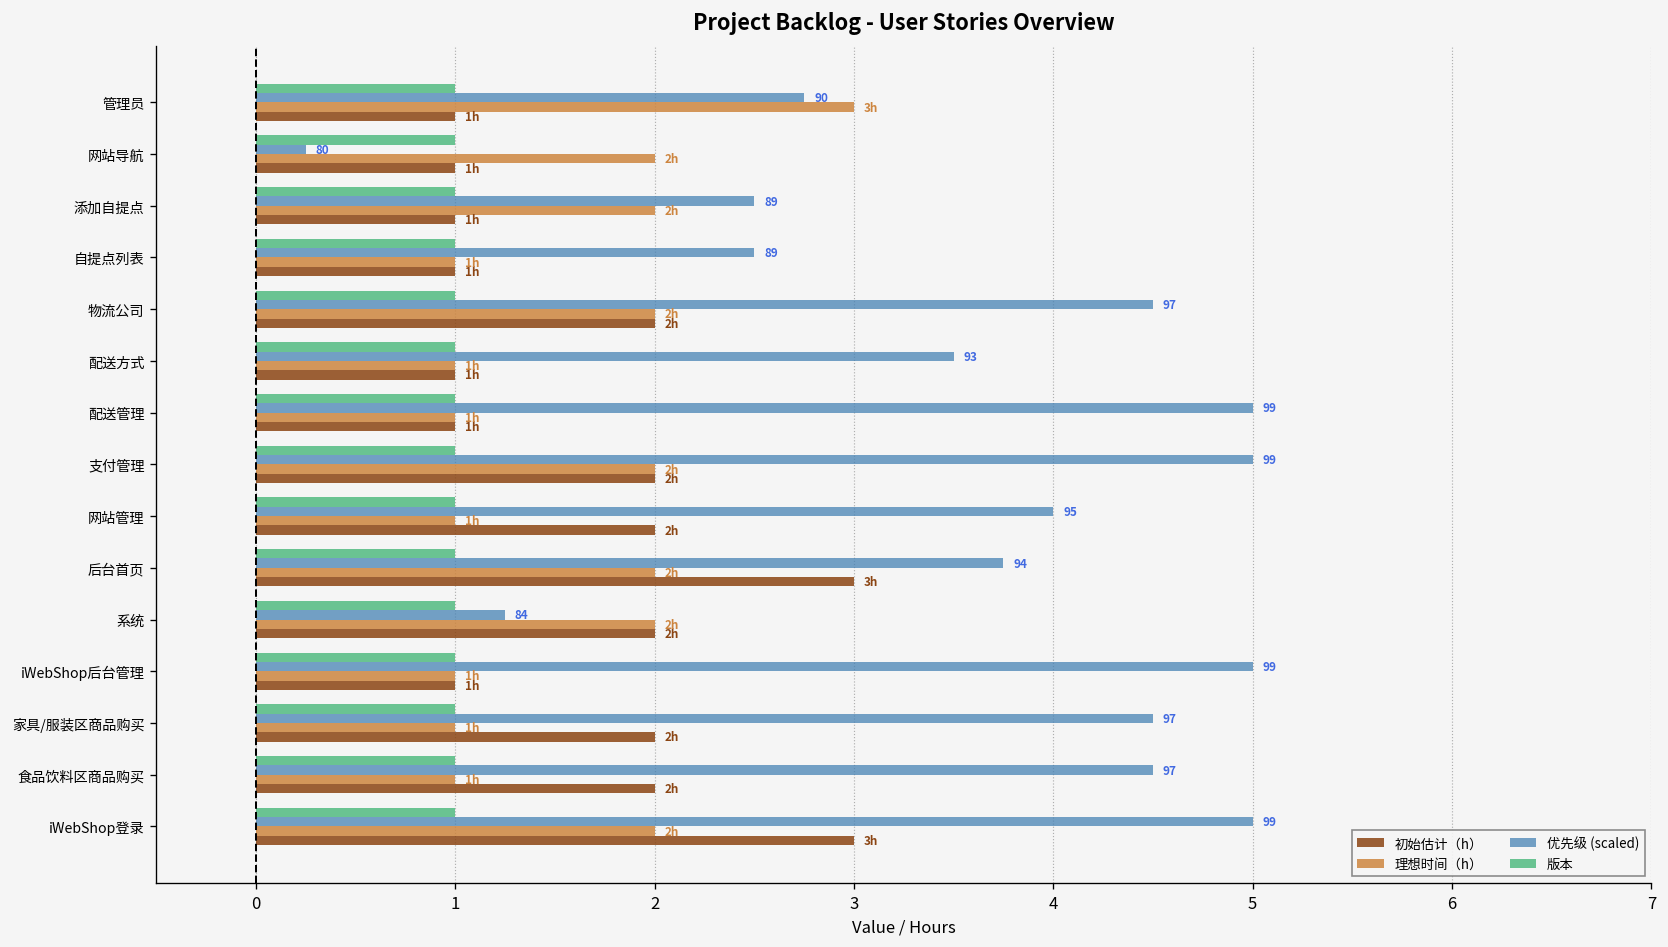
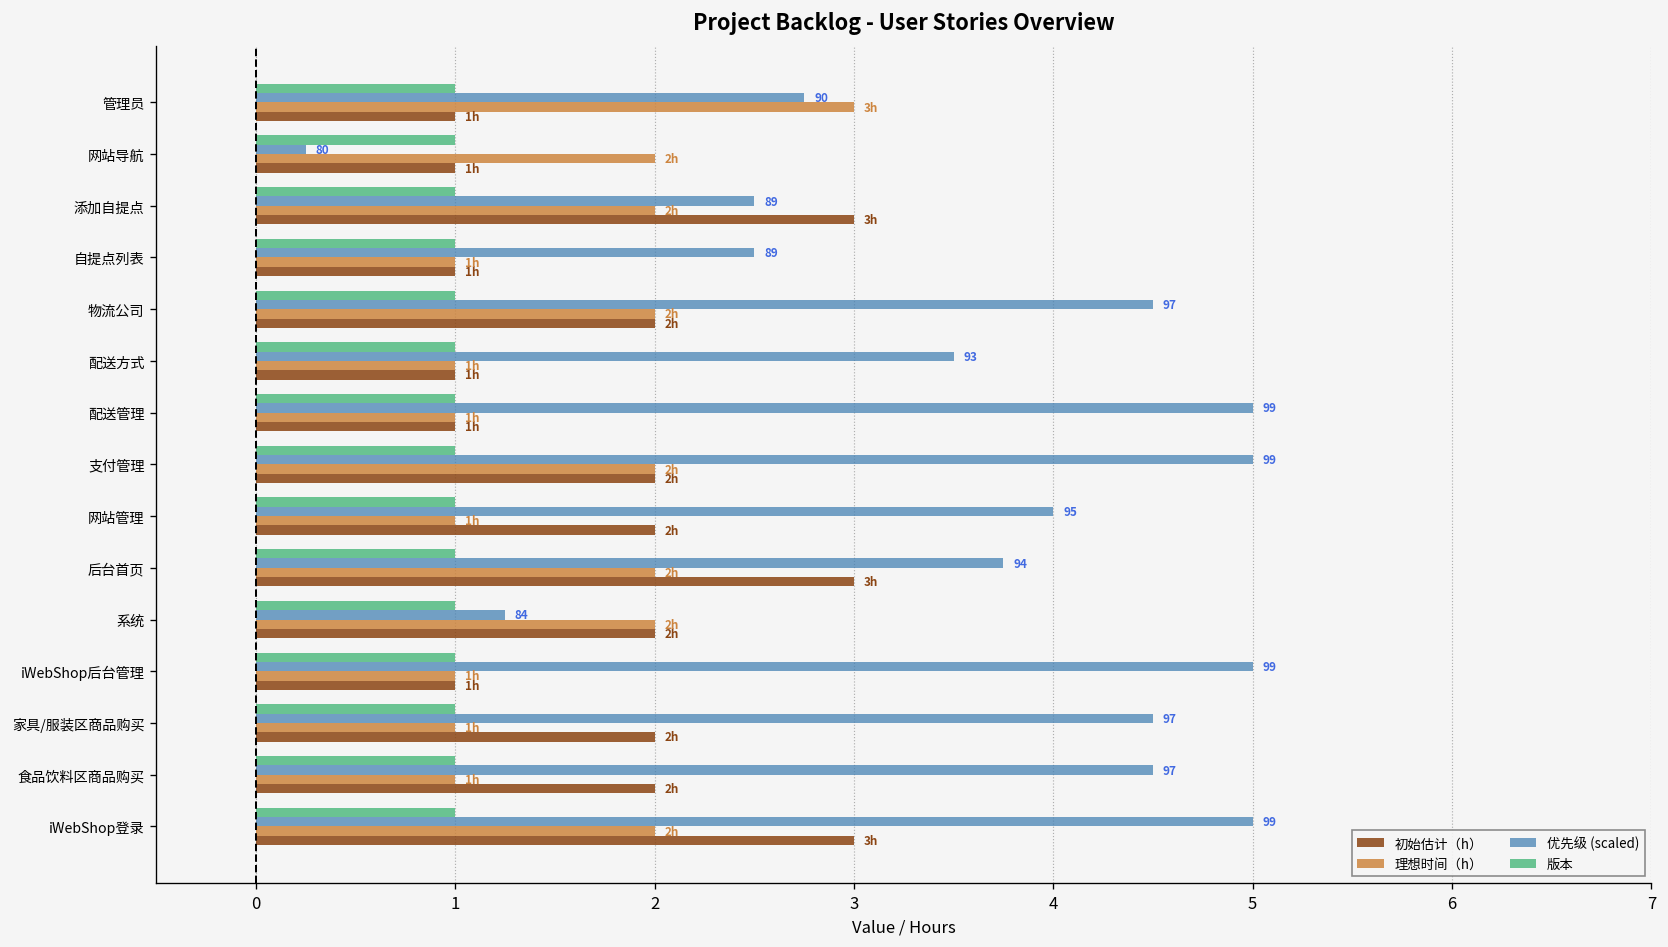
  {
    "初始估计（h）": {
      "管理员": "1h",
      "网站导航": "1h",
-     "添加自提点": "1h",
+     "添加自提点": "3h",
      "网站管理": "2h",
      "后台首页": "3h",
      "家具/服装区商品购买": "2h",
      "食品饮料区商品购买": "2h",
      "iWebShop登录": "3h"
    },
    "理想时间（h）": {
      "管理员": "3h",
      "网站导航": "2h",
      "添加自提点": "2h",
      "网站管理": "1h",
      "后台首页": "2h",
      "家具/服装区商品购买": "1h",
      "食品饮料区商品购买": "1h",
      "iWebShop登录": "2h"
    },
    "版本": {
      "系统": "1.00"
    }
  }
